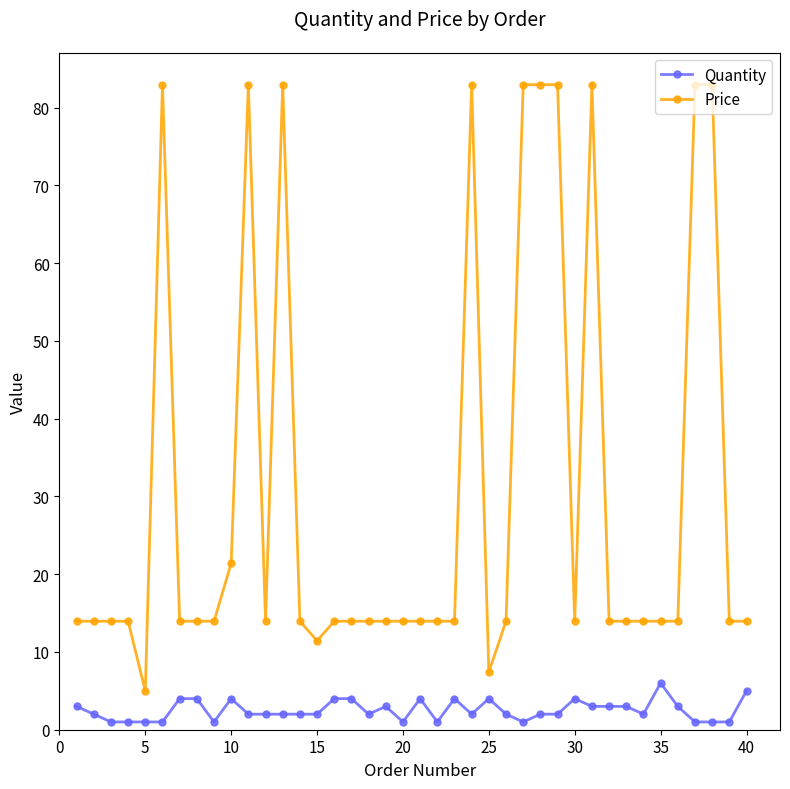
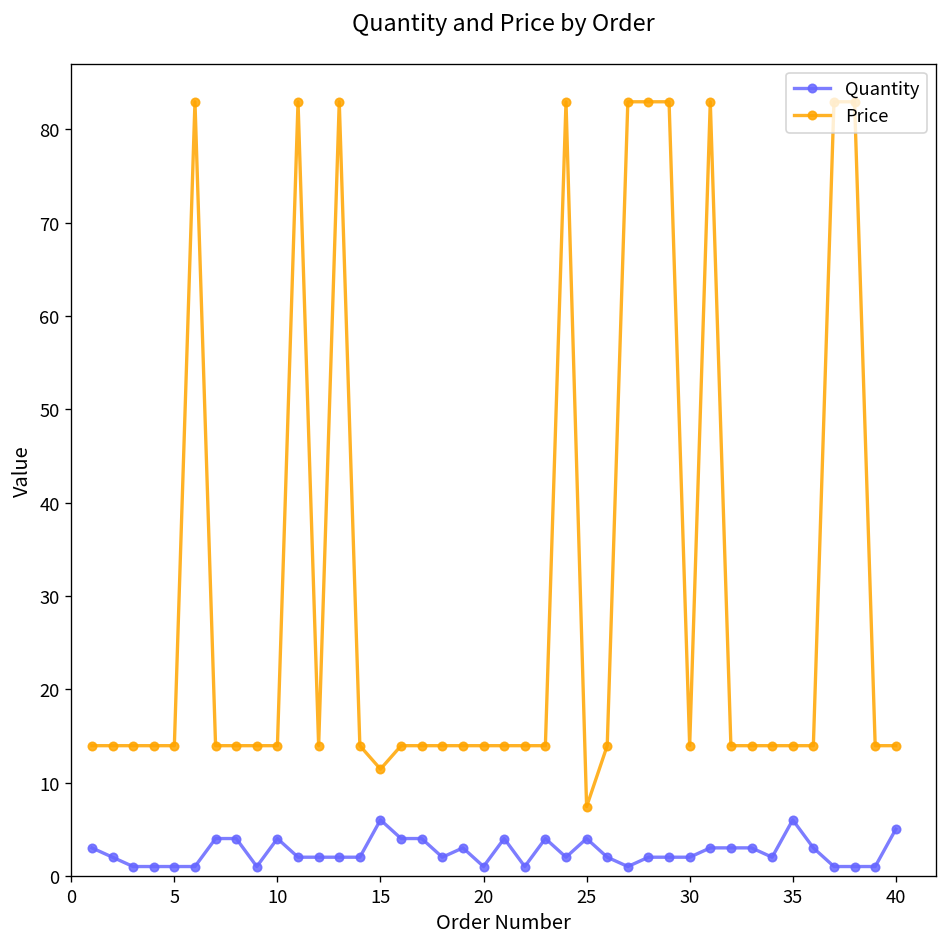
  {
    "Quantity": {
      "5": 1,
      "10": 4,
-     "15": 2,
+     "15": 6,
      "20": 1,
      "25": 4,
-     "30": 4,
+     "30": 2,
      "35": 6,
      "40": 5
    },
    "Price": {
-     "5": 5,
-     "10": 21,
+     "5": 14,
+     "10": 14,
      "15": 11,
      "20": 14,
      "25": 7,
      "30": 14,
      "35": 14,
      "40": 14
    }
  }
